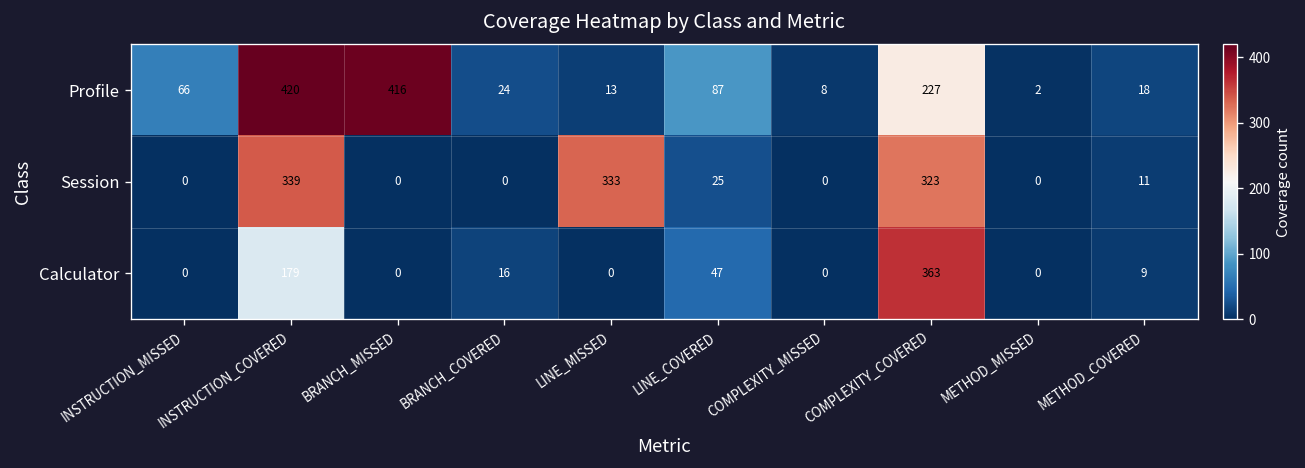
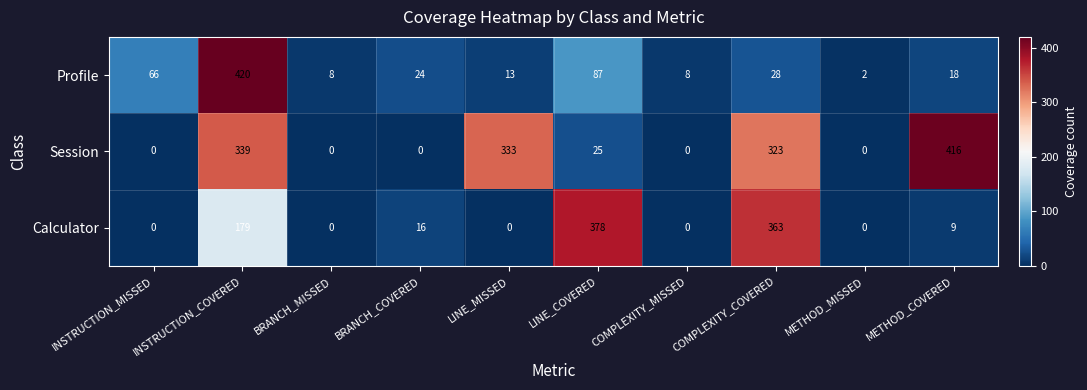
  {
    "Profile": {
      "INSTRUCTION_MISSED": 66,
      "INSTRUCTION_COVERED": 420,
-     "BRANCH_MISSED": 416,
+     "BRANCH_MISSED": 8,
      "BRANCH_COVERED": 24,
      "LINE_MISSED": 13,
      "LINE_COVERED": 87,
      "COMPLEXITY_MISSED": 8,
-     "COMPLEXITY_COVERED": 227,
+     "COMPLEXITY_COVERED": 28,
      "METHOD_MISSED": 2,
      "METHOD_COVERED": 18
    },
    "Session": {
      "INSTRUCTION_MISSED": 0,
      "INSTRUCTION_COVERED": 339,
      "BRANCH_MISSED": 0,
      "BRANCH_COVERED": 0,
      "LINE_MISSED": 333,
      "LINE_COVERED": 25,
      "COMPLEXITY_MISSED": 0,
      "COMPLEXITY_COVERED": 323,
      "METHOD_MISSED": 0,
-     "METHOD_COVERED": 11
+     "METHOD_COVERED": 416
    },
    "Calculator": {
      "INSTRUCTION_MISSED": 0,
      "BRANCH_MISSED": 0,
      "BRANCH_COVERED": 16,
      "LINE_MISSED": 0,
-     "LINE_COVERED": 47,
+     "LINE_COVERED": 378,
      "COMPLEXITY_MISSED": 0,
      "COMPLEXITY_COVERED": 363,
      "METHOD_MISSED": 0,
      "METHOD_COVERED": 9
    }
  }
